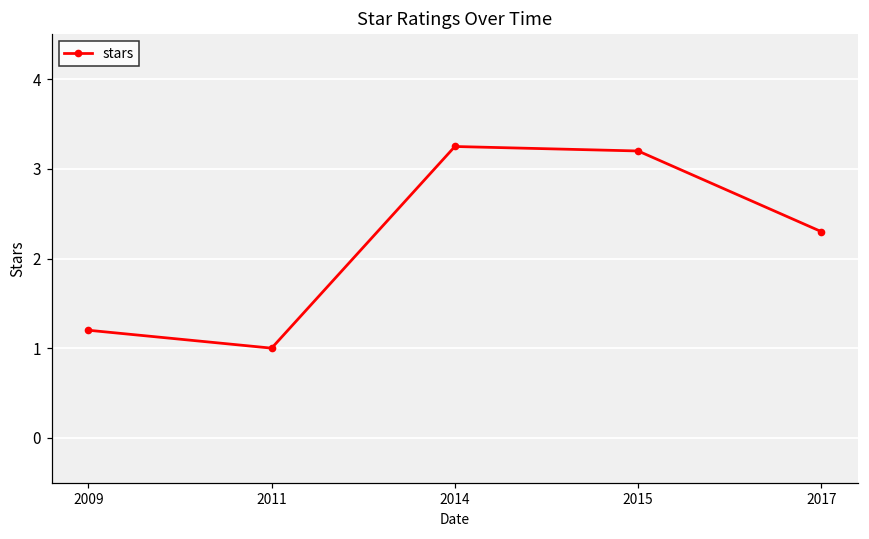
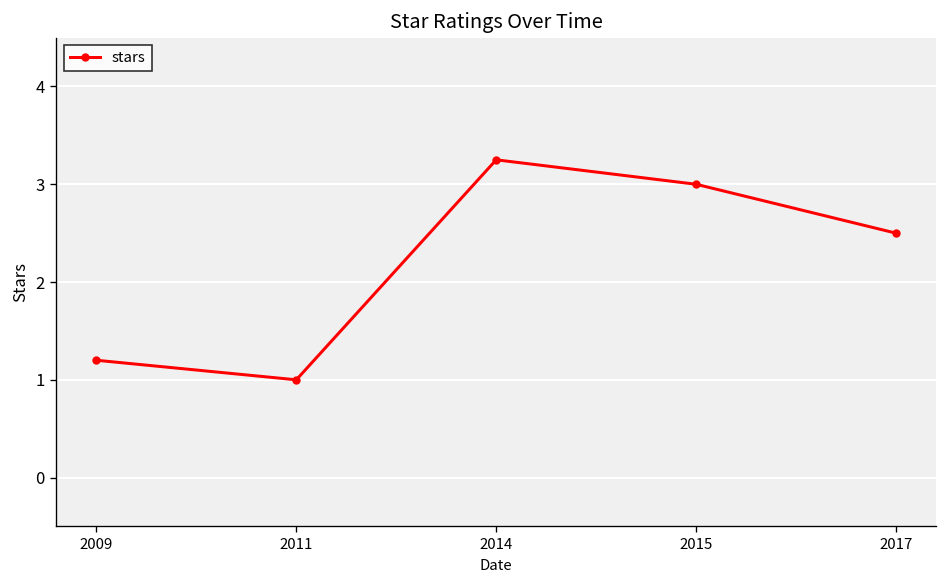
  {
    "2009": 1.2,
    "2011": 1.0,
    "2014": 3.3,
-   "2015": 3.2,
-   "2017": 2.3
+   "2015": 3.0,
+   "2017": 2.5
  }
